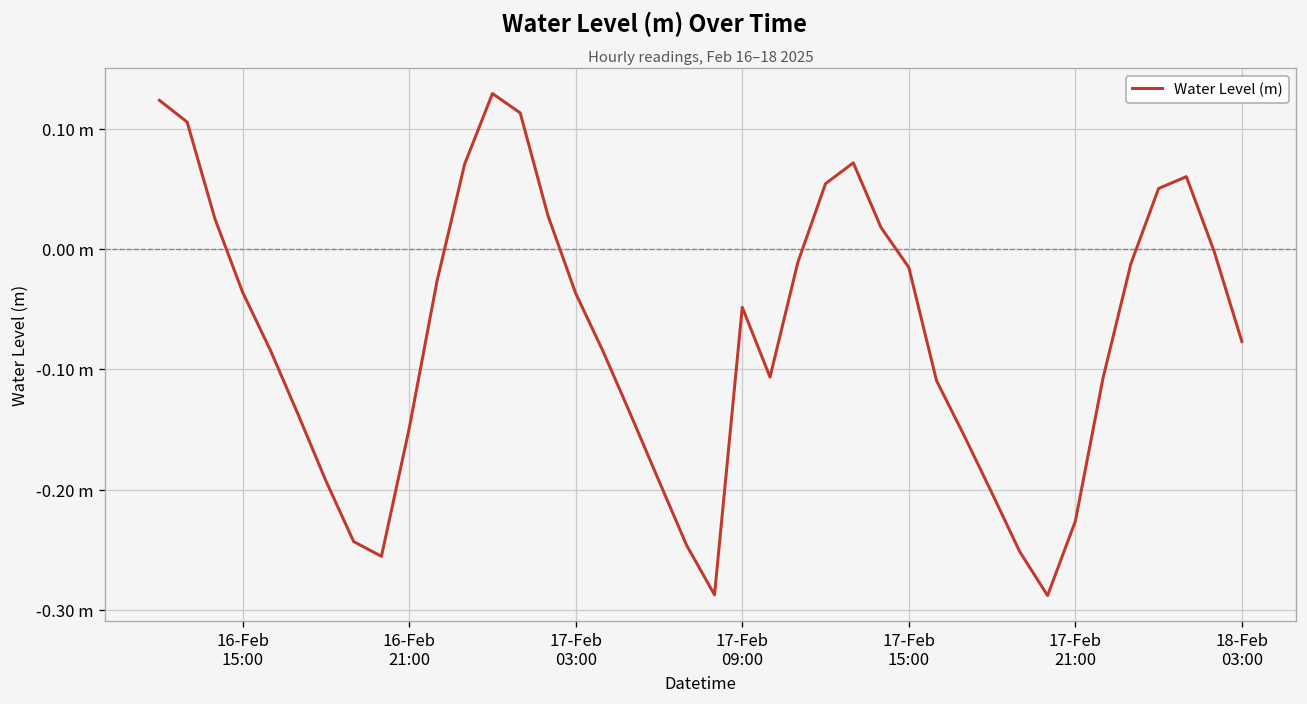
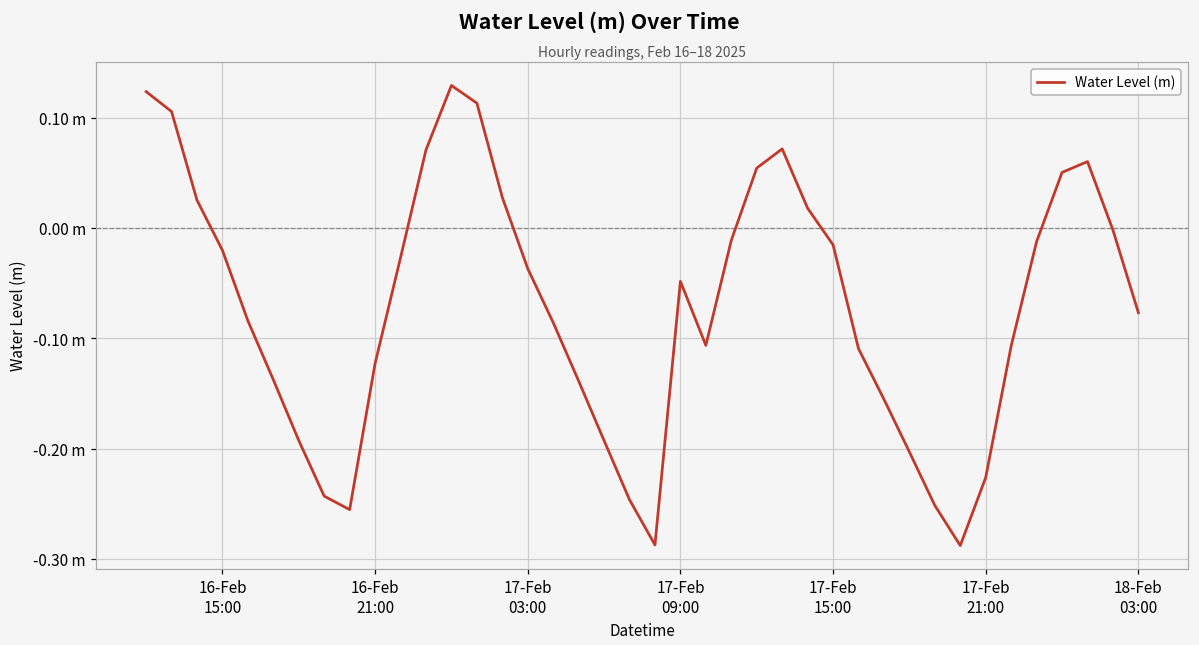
  {
-   "16-Feb 15:00": "-0.036 m",
-   "16-Feb 21:00": "-0.149 m",
+   "16-Feb 15:00": "-0.020 m",
+   "16-Feb 21:00": "-0.123 m",
    "17-Feb 03:00": "-0.037 m",
    "17-Feb 09:00": "-0.048 m",
    "17-Feb 15:00": "-0.015 m",
    "17-Feb 21:00": "-0.226 m",
    "18-Feb 03:00": "-0.077 m"
  }
